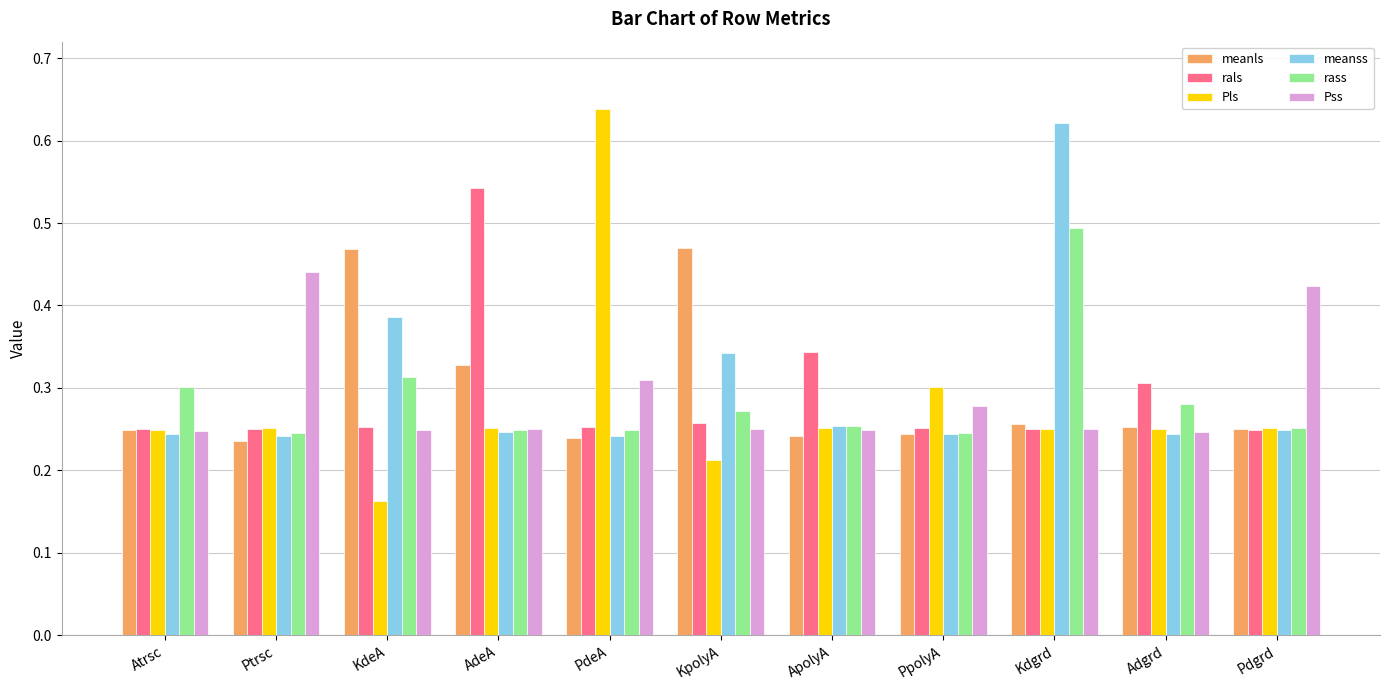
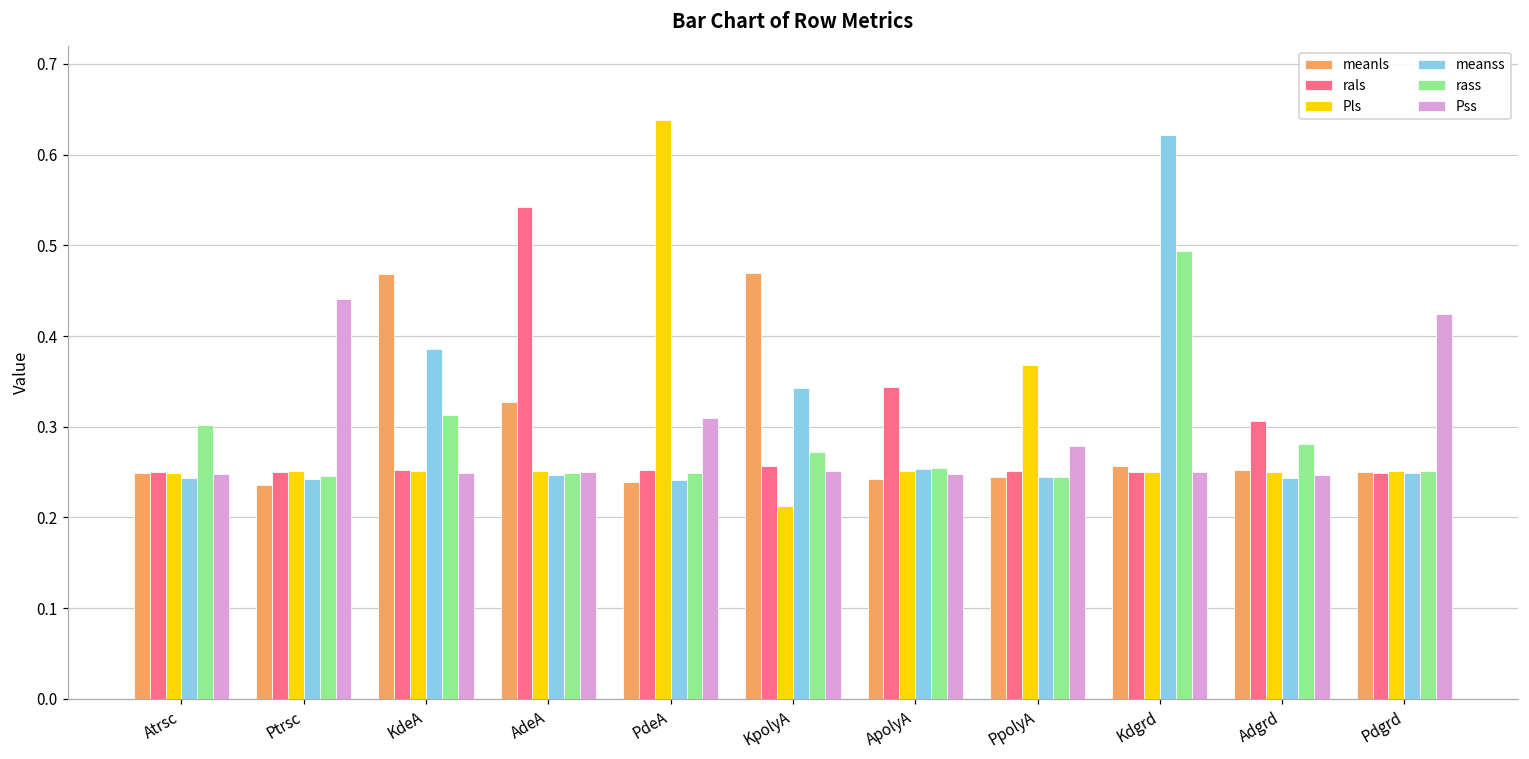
  {
    "meanls": {
      "Atrsc": 0.25,
      "Ptrsc": 0.24,
      "KdeA": 0.47,
      "AdeA": 0.33,
      "PdeA": 0.24,
      "KpolyA": 0.47,
      "ApolyA": 0.24,
      "PpolyA": 0.24,
      "Kdgrd": 0.26,
      "Adgrd": 0.25,
      "Pdgrd": 0.25
    },
    "rals": {
      "Atrsc": 0.25,
      "Ptrsc": 0.25,
      "KdeA": 0.25,
      "AdeA": 0.54,
      "PdeA": 0.25,
      "KpolyA": 0.26,
      "ApolyA": 0.34,
      "PpolyA": 0.25,
      "Kdgrd": 0.25,
      "Adgrd": 0.31,
      "Pdgrd": 0.25
    },
    "Pls": {
      "Atrsc": 0.25,
      "Ptrsc": 0.25,
-     "KdeA": 0.16,
+     "KdeA": 0.25,
      "AdeA": 0.25,
      "PdeA": 0.64,
      "KpolyA": 0.21,
      "ApolyA": 0.25,
-     "PpolyA": 0.30,
+     "PpolyA": 0.37,
      "Kdgrd": 0.25,
      "Adgrd": 0.25,
      "Pdgrd": 0.25
    },
    "meanss": {
      "Atrsc": 0.24,
      "Ptrsc": 0.24,
      "KdeA": 0.39,
      "AdeA": 0.25,
      "PdeA": 0.24,
      "KpolyA": 0.34,
      "ApolyA": 0.25,
      "PpolyA": 0.24,
      "Kdgrd": 0.62,
      "Adgrd": 0.24,
      "Pdgrd": 0.25
    },
    "rass": {
      "Atrsc": 0.30,
      "Ptrsc": 0.25,
      "KdeA": 0.31,
      "AdeA": 0.25,
      "PdeA": 0.25,
      "KpolyA": 0.27,
      "ApolyA": 0.25,
      "PpolyA": 0.25,
      "Kdgrd": 0.49,
      "Adgrd": 0.28,
      "Pdgrd": 0.25
    },
    "Pss": {
      "Atrsc": 0.25,
      "Ptrsc": 0.44,
      "KdeA": 0.25,
      "AdeA": 0.25,
      "PdeA": 0.31,
      "KpolyA": 0.25,
      "ApolyA": 0.25,
      "PpolyA": 0.28,
      "Kdgrd": 0.25,
      "Adgrd": 0.25,
      "Pdgrd": 0.42
    }
  }
